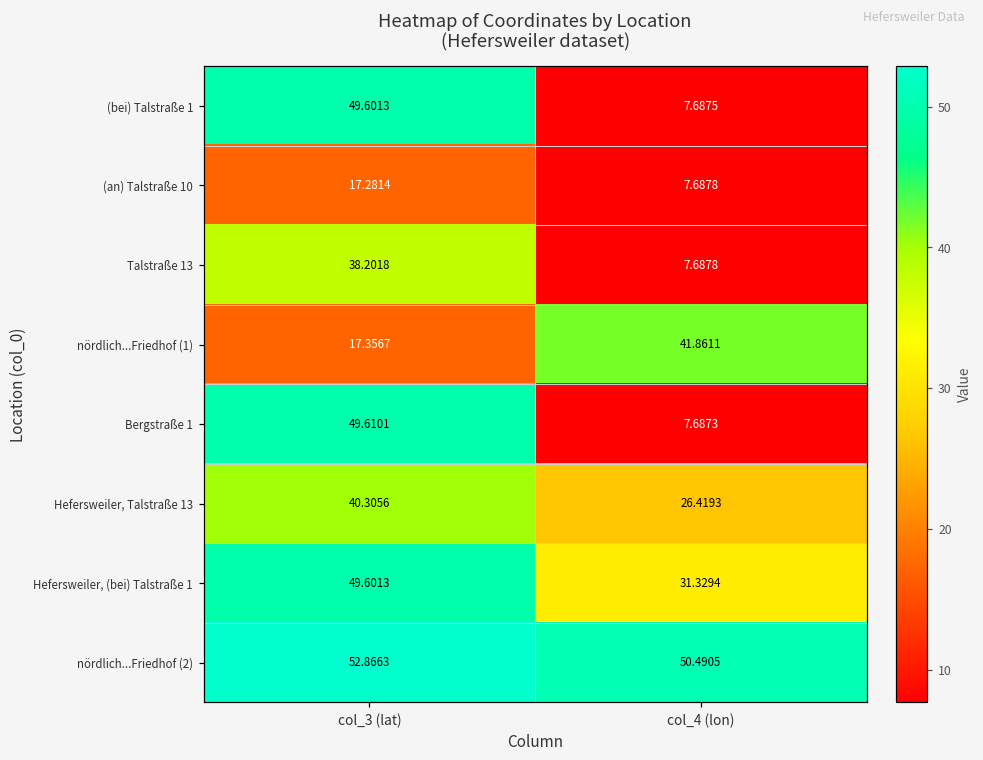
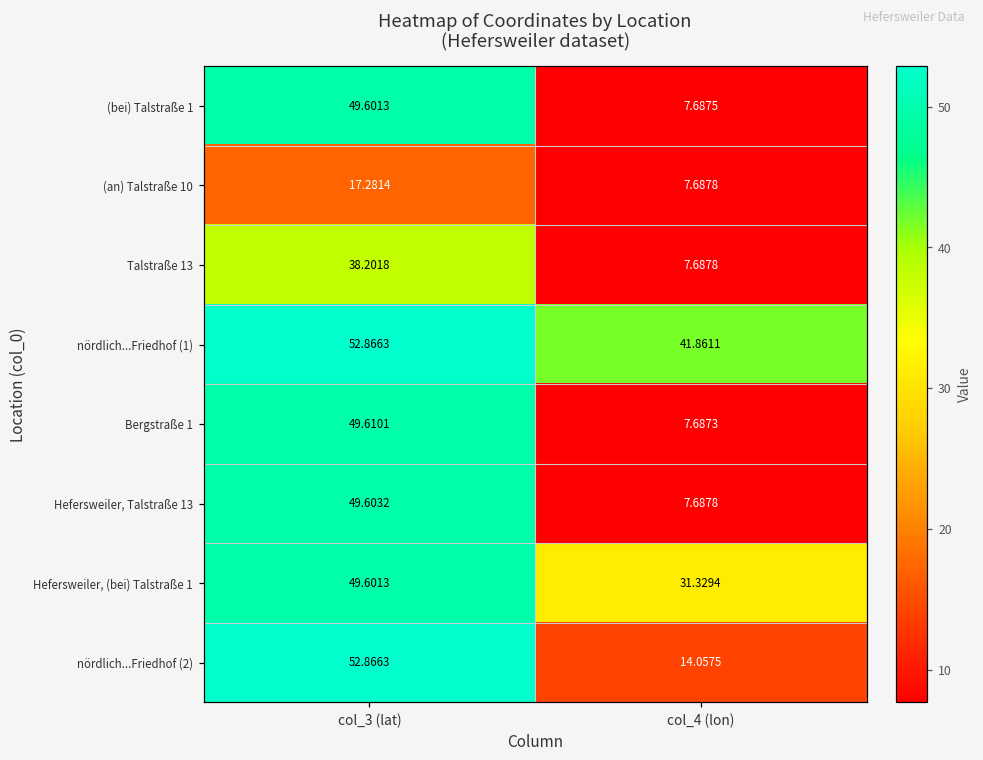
  {
    "(bei) Talstraße 1": {
      "col_3 (lat)": 49.6013,
      "col_4 (lon)": 7.6875
    },
    "(an) Talstraße 10": {
      "col_3 (lat)": 17.2814,
      "col_4 (lon)": 7.6878
    },
    "Talstraße 13": {
      "col_3 (lat)": 38.2018,
      "col_4 (lon)": 7.6878
    },
    "nördlich...Friedhof (1)": {
-     "col_3 (lat)": 17.3567,
+     "col_3 (lat)": 52.8663,
      "col_4 (lon)": 41.8611
    },
    "Bergstraße 1": {
      "col_3 (lat)": 49.6101,
      "col_4 (lon)": 7.6873
    },
    "Hefersweiler, Talstraße 13": {
-     "col_3 (lat)": 40.3056,
-     "col_4 (lon)": 26.4193
+     "col_3 (lat)": 49.6032,
+     "col_4 (lon)": 7.6878
    },
    "Hefersweiler, (bei) Talstraße 1": {
      "col_3 (lat)": 49.6013,
      "col_4 (lon)": 31.3294
    },
    "nördlich...Friedhof (2)": {
      "col_3 (lat)": 52.8663,
-     "col_4 (lon)": 50.4905
+     "col_4 (lon)": 14.0575
    }
  }
